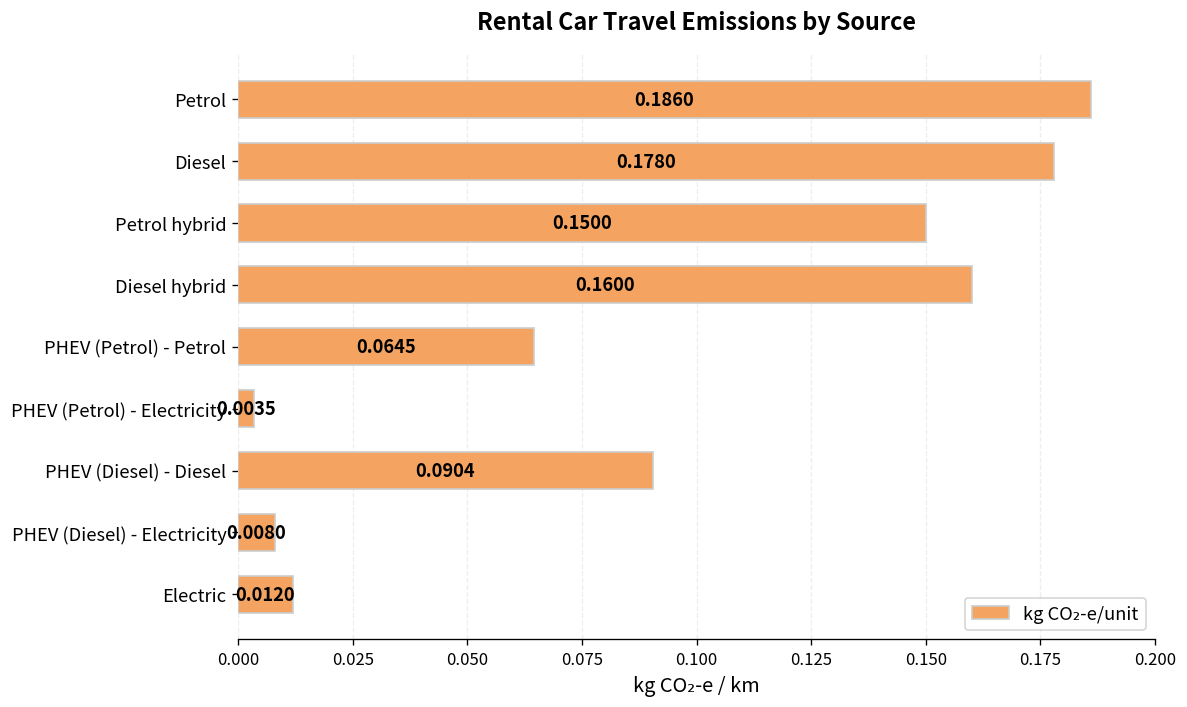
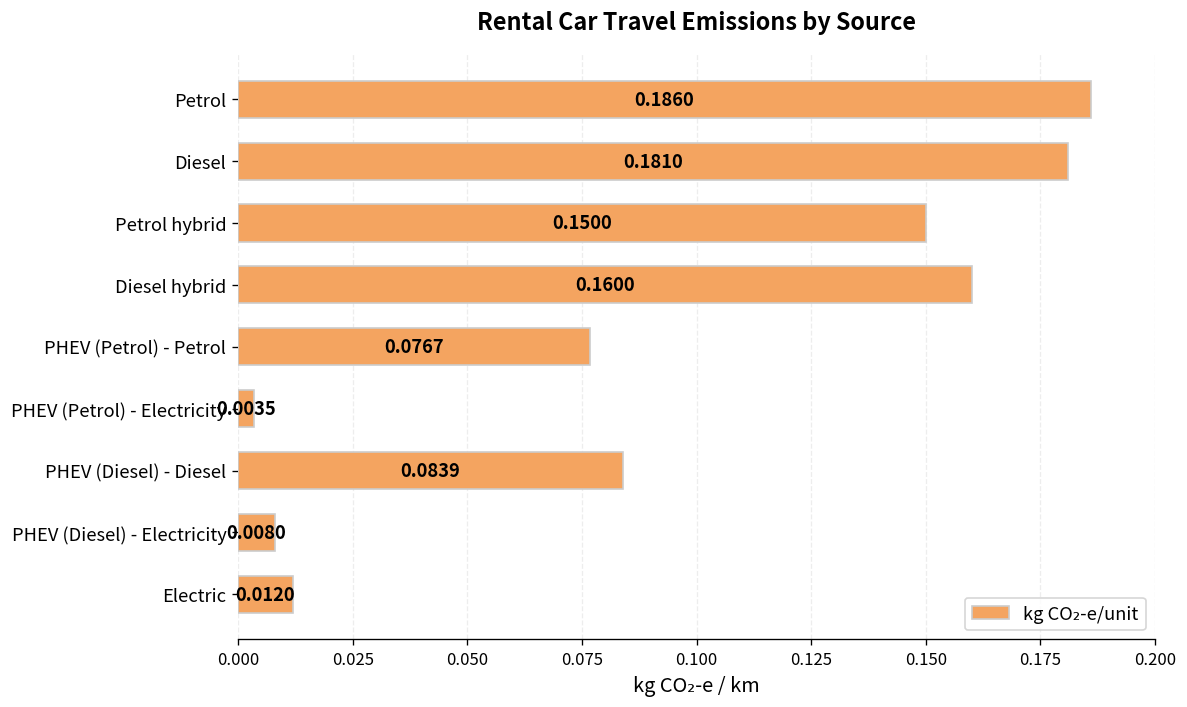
  {
    "Petrol": 0.1860,
-   "Diesel": 0.1780,
+   "Diesel": 0.1810,
    "Petrol hybrid": 0.1500,
    "Diesel hybrid": 0.1600,
-   "PHEV (Petrol) - Petrol": 0.0645,
+   "PHEV (Petrol) - Petrol": 0.0767,
    "PHEV (Petrol) - Electricity": 0.0035,
-   "PHEV (Diesel) - Diesel": 0.0904,
+   "PHEV (Diesel) - Diesel": 0.0839,
    "PHEV (Diesel) - Electricity": 0.0080,
    "Electric": 0.0120
  }
